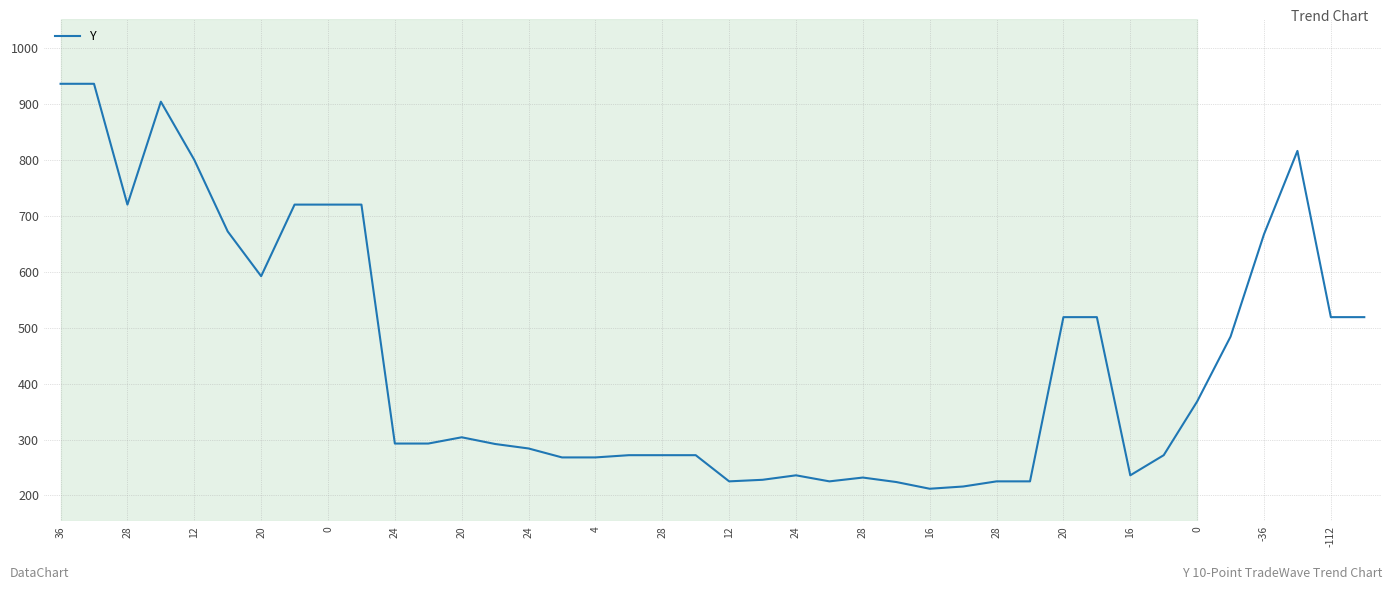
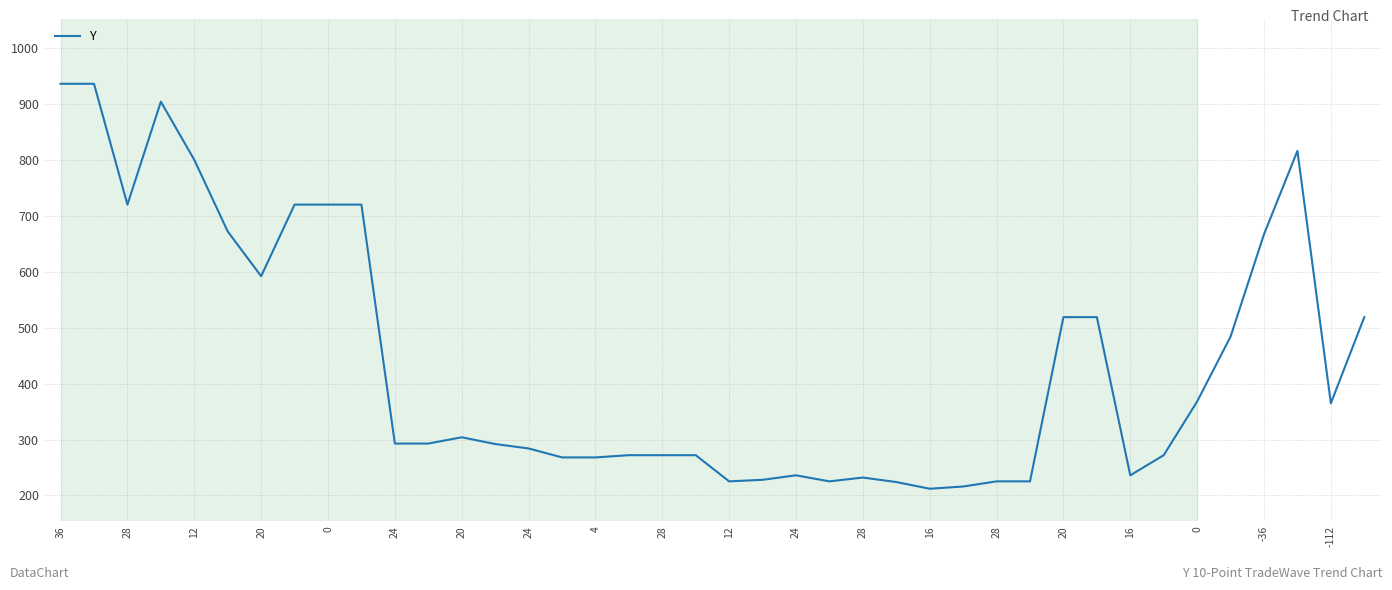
  {
    "36": 940,
    "4": 270,
    "-36": 670,
-   "-112": 520
+   "-112": 360
  }
